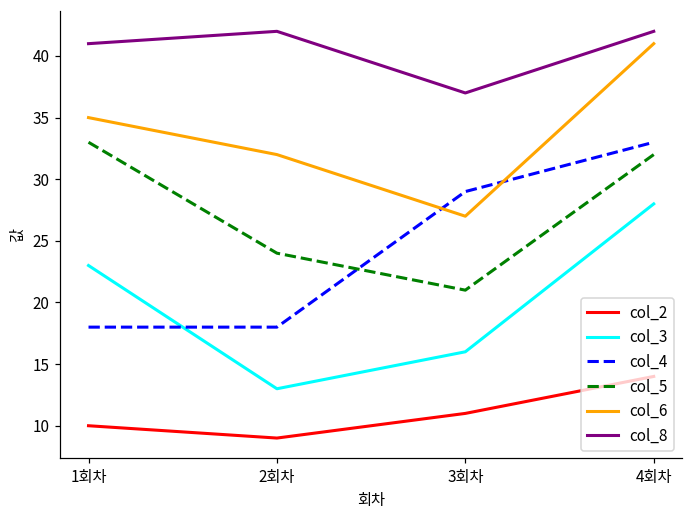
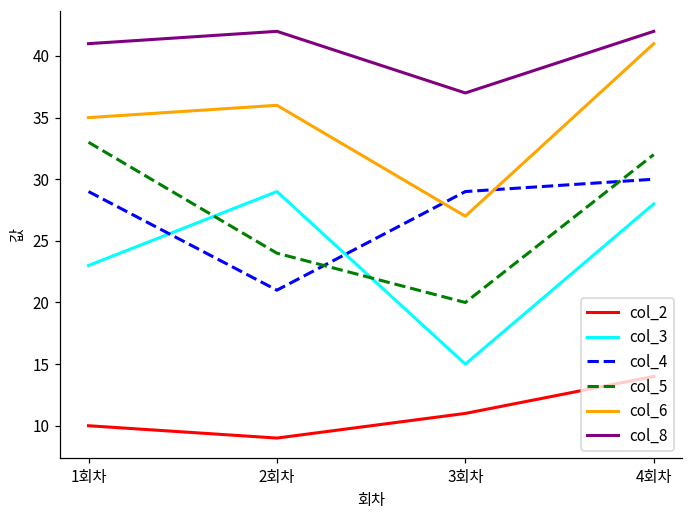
  {
    "col_2": {
      "1회차": 10,
      "2회차": 9,
      "3회차": 11
    },
    "col_3": {
      "1회차": 23,
-     "2회차": 13,
-     "3회차": 16,
+     "2회차": 29,
+     "3회차": 15,
      "4회차": 28
    },
    "col_4": {
-     "1회차": 18,
-     "2회차": 18,
+     "1회차": 29,
+     "2회차": 21,
      "3회차": 29,
-     "4회차": 33
+     "4회차": 30
    },
    "col_5": {
      "1회차": 33,
      "2회차": 24,
-     "3회차": 21,
+     "3회차": 20,
      "4회차": 32
    },
    "col_6": {
      "1회차": 35,
-     "2회차": 32,
+     "2회차": 36,
      "3회차": 27,
      "4회차": 41
    },
    "col_8": {
      "1회차": 41,
      "2회차": 42,
      "3회차": 37,
      "4회차": 42
    }
  }
